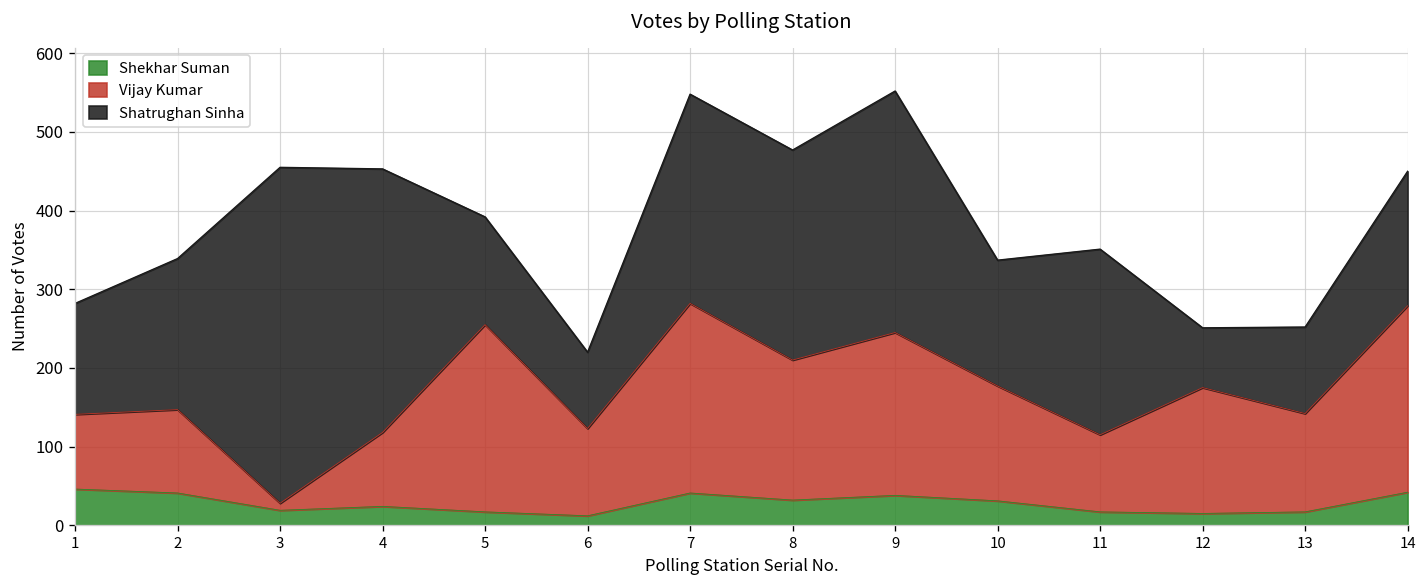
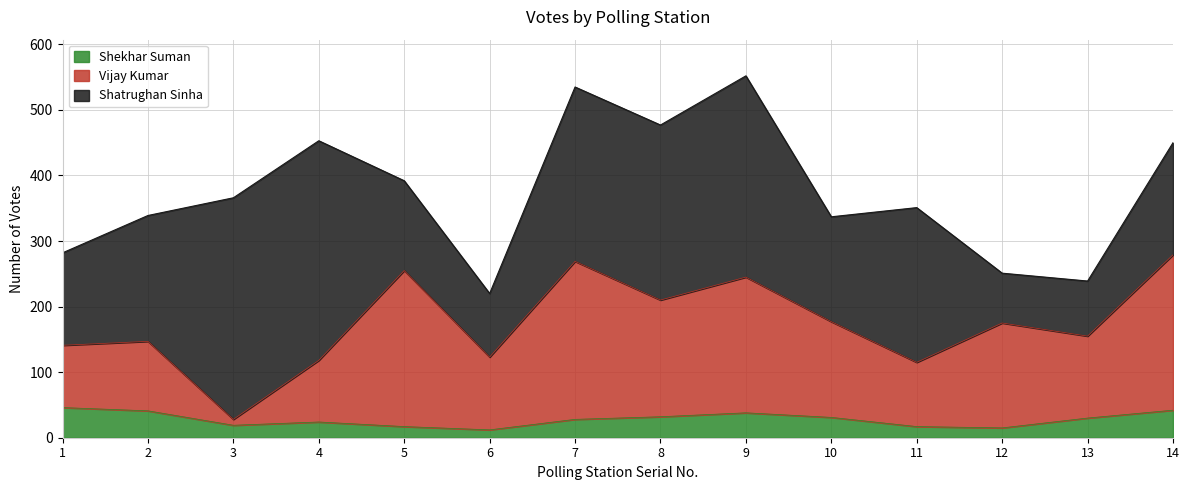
  {
    "Shekhar Suman": {
      "1": 50,
      "2": 40,
      "3": 20,
      "4": 20,
      "5": 20,
      "6": 10,
-     "7": 40,
+     "7": 30,
      "8": 30,
      "9": 40,
      "10": 30,
      "11": 20,
      "12": 20,
-     "13": 20,
+     "13": 30,
      "14": 40
    },
    "Vijay Kumar": {
      "1": 100,
      "2": 110,
      "3": 10,
      "4": 90,
      "5": 240,
      "6": 110,
      "7": 240,
      "8": 180,
      "9": 210,
      "10": 150,
      "11": 100,
      "12": 160,
      "13": 130,
      "14": 240
    },
    "Shatrughan Sinha": {
      "1": 140,
      "2": 190,
-     "3": 430,
+     "3": 340,
      "4": 340,
      "5": 140,
      "6": 100,
      "7": 270,
      "8": 270,
      "9": 310,
      "10": 160,
      "11": 240,
      "12": 80,
-     "13": 110,
+     "13": 80,
      "14": 170
    }
  }
